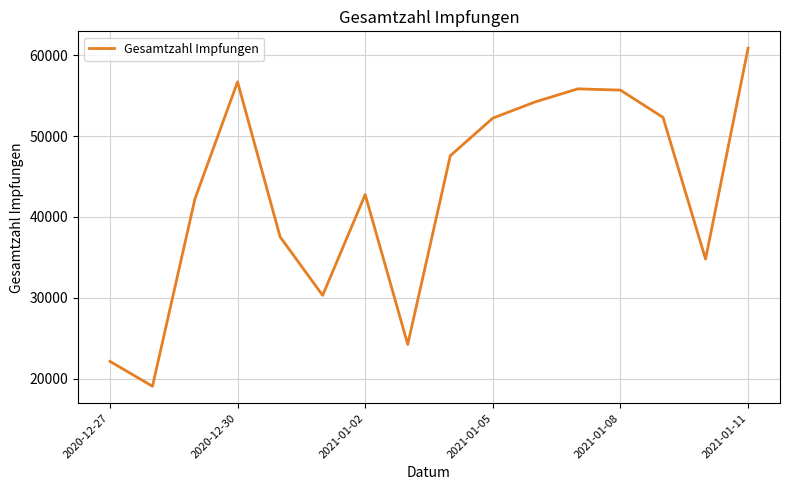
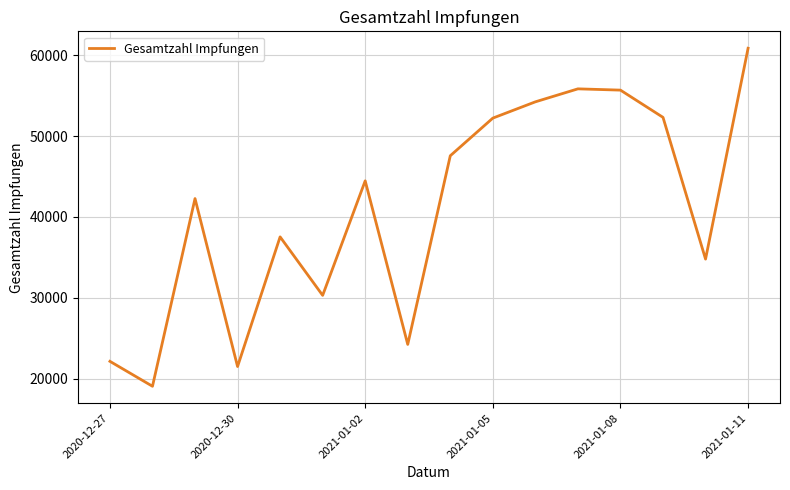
  {
    "2020-12-27": 22000,
-   "2020-12-30": 57000,
-   "2021-01-02": 43000,
+   "2020-12-30": 22000,
+   "2021-01-02": 44000,
    "2021-01-05": 52000,
    "2021-01-08": 56000,
    "2021-01-11": 61000
  }
